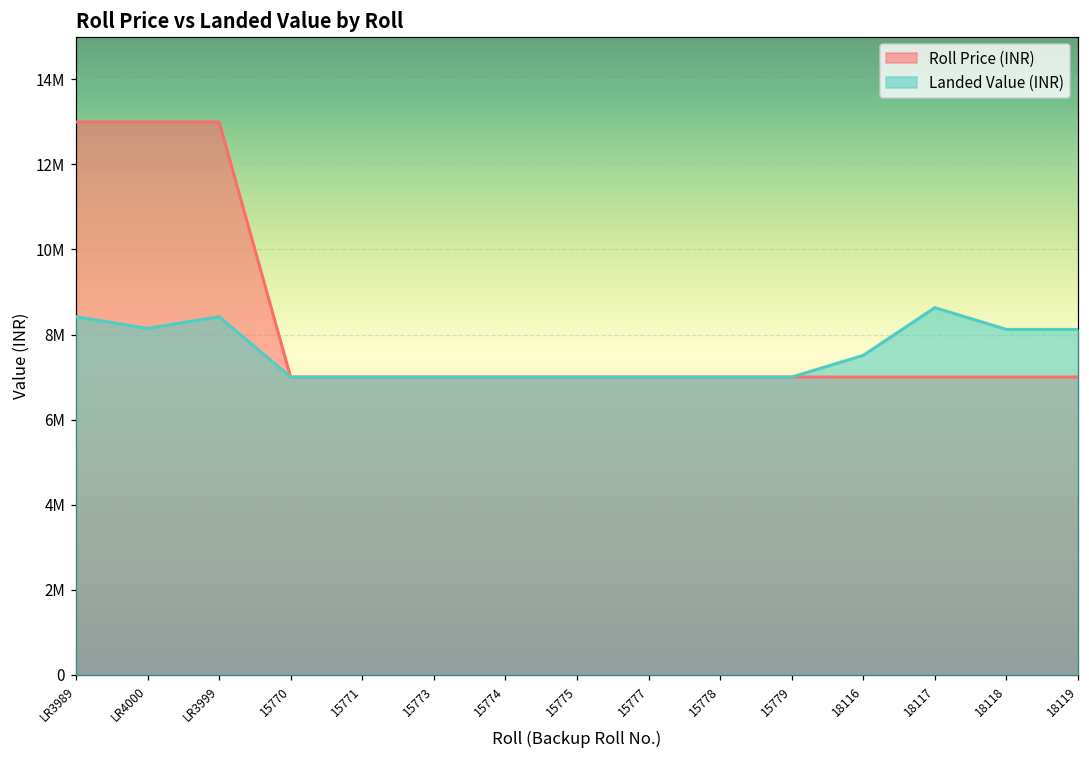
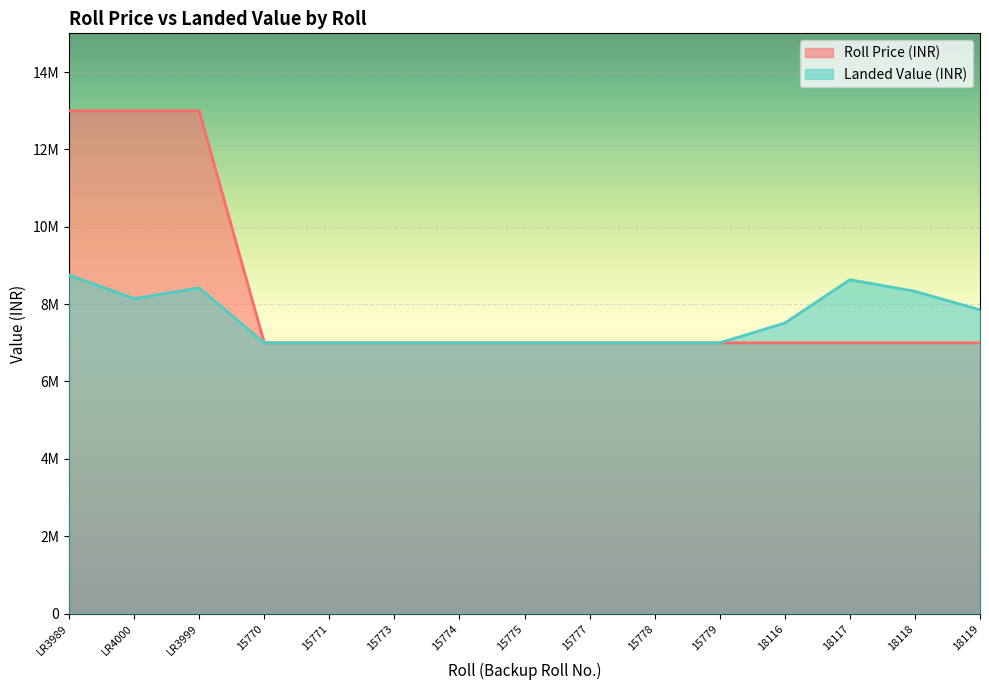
  {
    "Roll Price (INR)": {
      "LR3989": 13000000,
      "LR4000": 13000000,
      "LR3999": 13000000,
      "18116": 7000000,
      "18117": 7000000,
      "18118": 7000000,
      "18119": 7000000
    },
    "Landed Value (INR)": {
-     "LR3989": 8400000,
+     "LR3989": 8800000,
      "LR4000": 8100000,
      "LR3999": 8400000,
      "18116": 7500000,
      "18117": 8600000,
-     "18118": 8100000,
-     "18119": 8100000
+     "18118": 8300000,
+     "18119": 7900000
    }
  }
